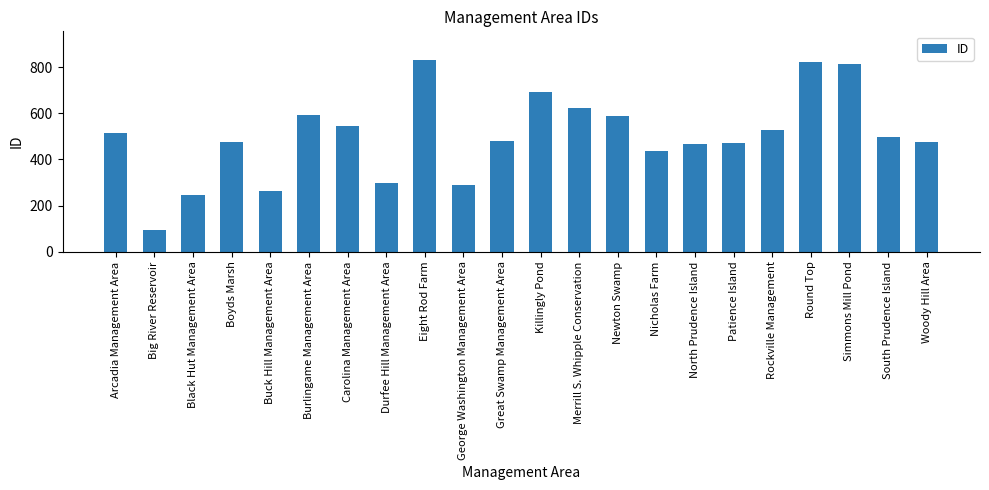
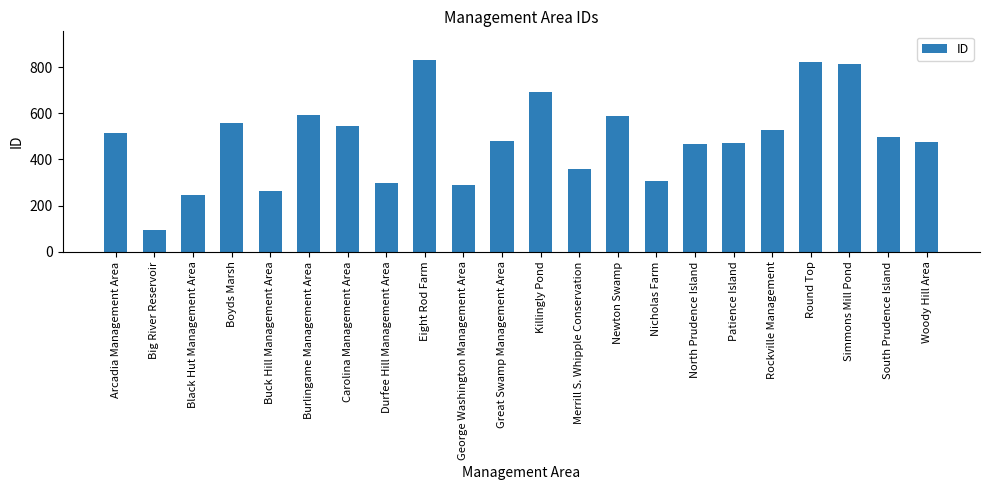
  {
    "Arcadia Management Area": 510,
    "Big River Reservoir": 100,
    "Black Hut Management Area": 250,
-   "Boyds Marsh": 480,
+   "Boyds Marsh": 560,
    "Buck Hill Management Area": 260,
    "Burlingame Management Area": 590,
    "Carolina Management Area": 550,
    "Durfee Hill Management Area": 300,
    "Eight Rod Farm": 830,
    "George Washington Management Area": 290,
    "Great Swamp Management Area": 480,
    "Killingly Pond": 690,
-   "Merrill S. Whipple Conservation": 620,
+   "Merrill S. Whipple Conservation": 360,
    "Newton Swamp": 590,
-   "Nicholas Farm": 440,
+   "Nicholas Farm": 310,
    "North Prudence Island": 470,
    "Patience Island": 470,
    "Rockville Management": 530,
    "Round Top": 820,
    "Simmons Mill Pond": 810,
    "South Prudence Island": 500,
    "Woody Hill Area": 470
  }
